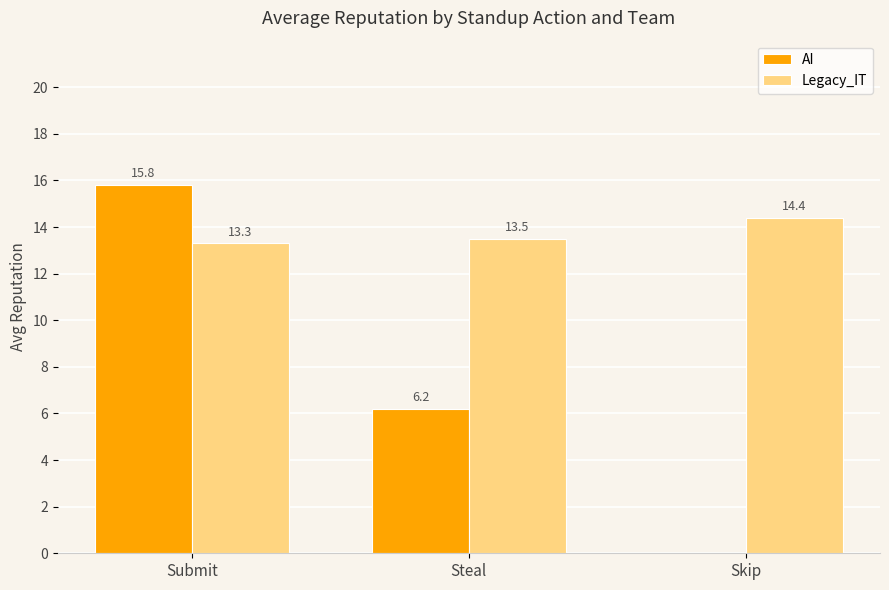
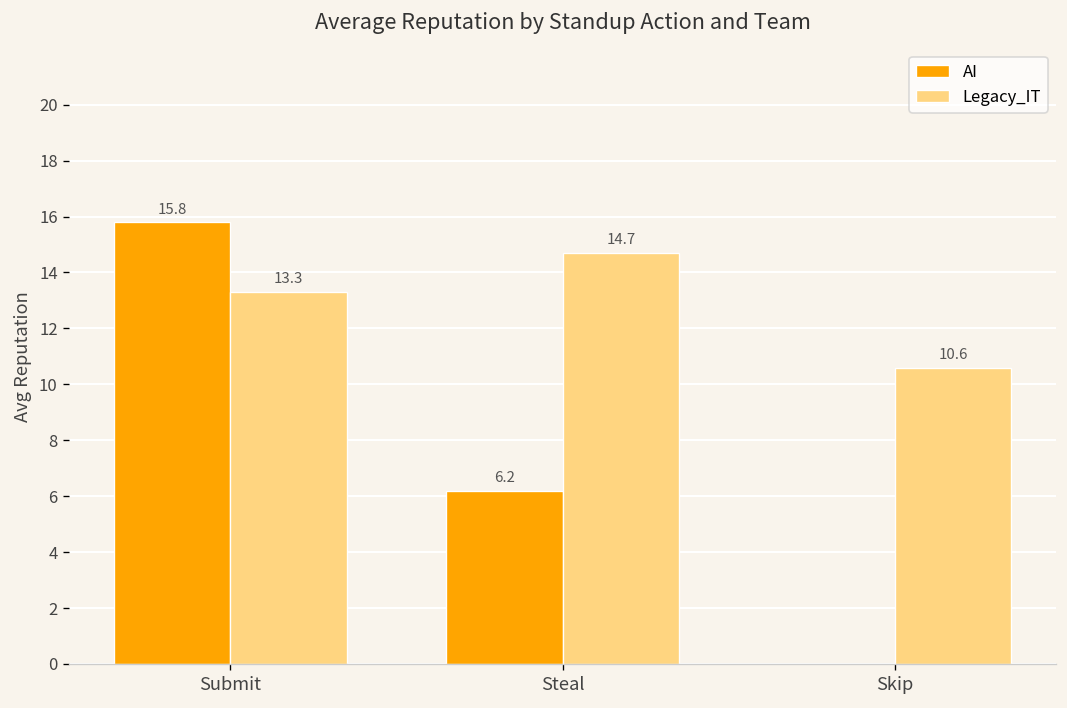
  {
    "AI": {
      "Submit": 15.8,
      "Steal": 6.2
    },
    "Legacy_IT": {
      "Submit": 13.3,
-     "Steal": 13.5,
-     "Skip": 14.4
+     "Steal": 14.7,
+     "Skip": 10.6
    }
  }
